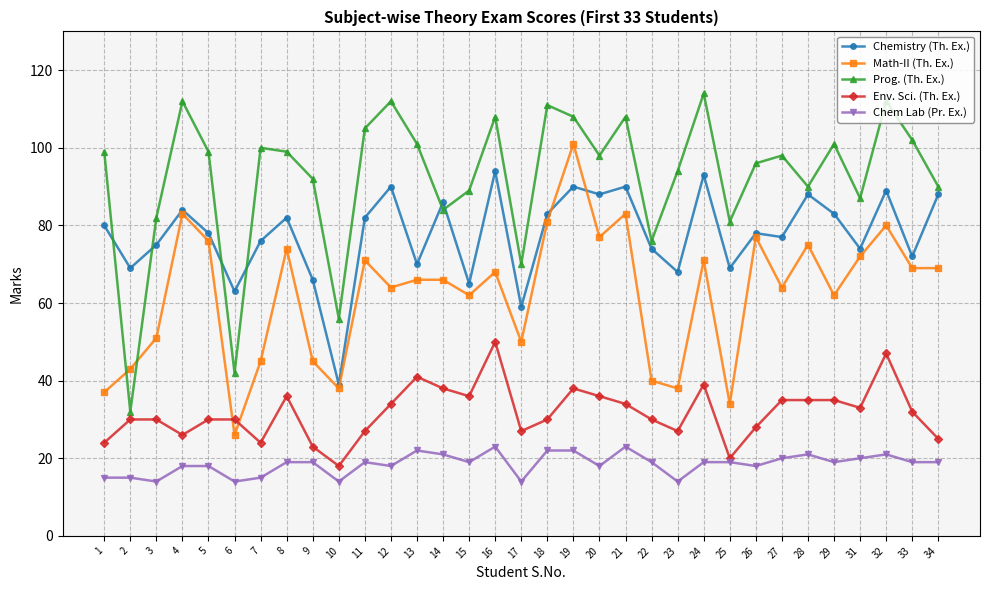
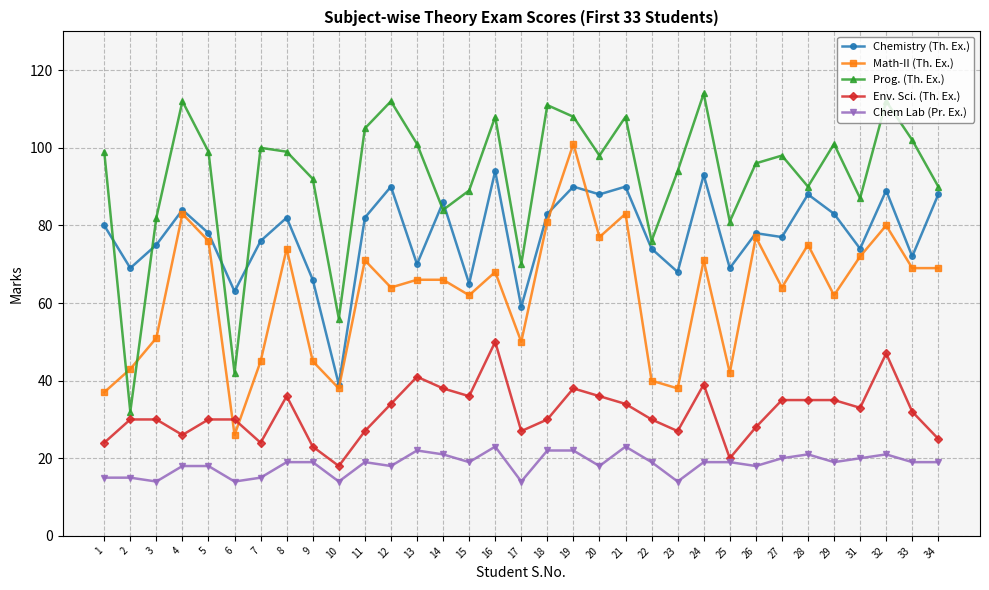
  {
    "Chemistry (Th. Ex.)": {
      "1": 80,
      "2": 69,
      "3": 75,
      "4": 84,
      "5": 78,
      "6": 63,
      "7": 76,
      "8": 82,
      "9": 66,
      "10": 39,
      "11": 82,
      "12": 90,
      "13": 70,
      "14": 86,
      "15": 65,
      "16": 94,
      "17": 59,
      "18": 83,
      "19": 90,
      "20": 88,
      "21": 90,
      "22": 74,
      "23": 68,
      "24": 93,
      "25": 69,
      "26": 78,
      "27": 77,
      "28": 88,
      "29": 83,
      "31": 74,
      "32": 89,
      "33": 72,
      "34": 88
    },
    "Math-II (Th. Ex.)": {
      "1": 37,
      "2": 43,
      "3": 51,
      "4": 83,
      "5": 76,
      "6": 26,
      "7": 45,
      "8": 74,
      "9": 45,
      "10": 38,
      "11": 71,
      "12": 64,
      "13": 66,
      "14": 66,
      "15": 62,
      "16": 68,
      "17": 50,
      "18": 81,
      "19": 101,
      "20": 77,
      "21": 83,
      "22": 40,
      "23": 38,
      "24": 71,
-     "25": 34,
+     "25": 42,
      "26": 77,
      "27": 64,
      "28": 75,
      "29": 62,
      "31": 72,
      "32": 80,
      "33": 69,
      "34": 69
    },
    "Prog. (Th. Ex.)": {
      "1": 99,
      "2": 32,
      "3": 82,
      "4": 112,
      "5": 99,
      "6": 42,
      "7": 100,
      "8": 99,
      "9": 92,
      "10": 56,
      "11": 105,
      "12": 112,
      "13": 101,
      "14": 84,
      "15": 89,
      "16": 108,
      "17": 70,
      "18": 111,
      "19": 108,
      "20": 98,
      "21": 108,
      "22": 76,
      "23": 94,
      "24": 114,
      "25": 81,
      "26": 96,
      "27": 98,
      "28": 90,
      "29": 101,
      "31": 87,
      "33": 102,
      "34": 90
    },
    "Env. Sci. (Th. Ex.)": {
      "1": 24,
      "2": 30,
      "3": 30,
      "4": 26,
      "5": 30,
      "6": 30,
      "7": 24,
      "8": 36,
      "9": 23,
      "10": 18,
      "11": 27,
      "12": 34,
      "13": 41,
      "14": 38,
      "15": 36,
      "16": 50,
      "17": 27,
      "18": 30,
      "19": 38,
      "20": 36,
      "21": 34,
      "22": 30,
      "23": 27,
      "24": 39,
      "25": 20,
      "26": 28,
      "27": 35,
      "28": 35,
      "29": 35,
      "31": 33,
      "32": 47,
      "33": 32,
      "34": 25
    },
    "Chem Lab (Pr. Ex.)": {
      "1": 15,
      "2": 15,
      "3": 14,
      "4": 18,
      "5": 18,
      "6": 14,
      "7": 15,
      "8": 19,
      "9": 19,
      "10": 14,
      "11": 19,
      "12": 18,
      "13": 22,
      "14": 21,
      "15": 19,
      "16": 23,
      "17": 14,
      "18": 22,
      "19": 22,
      "20": 18,
      "21": 23,
      "22": 19,
      "23": 14,
      "24": 19,
      "25": 19,
      "26": 18,
      "27": 20,
      "28": 21,
      "29": 19,
      "31": 20,
      "32": 21,
      "33": 19,
      "34": 19
    }
  }
